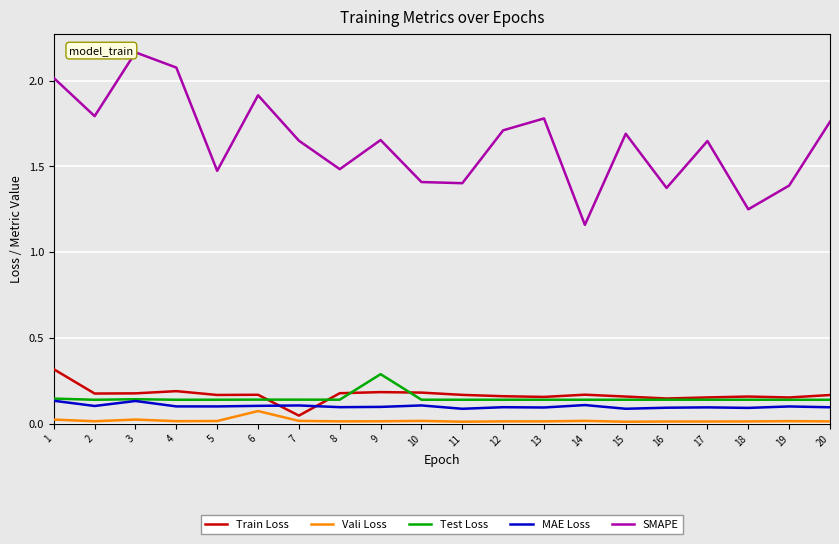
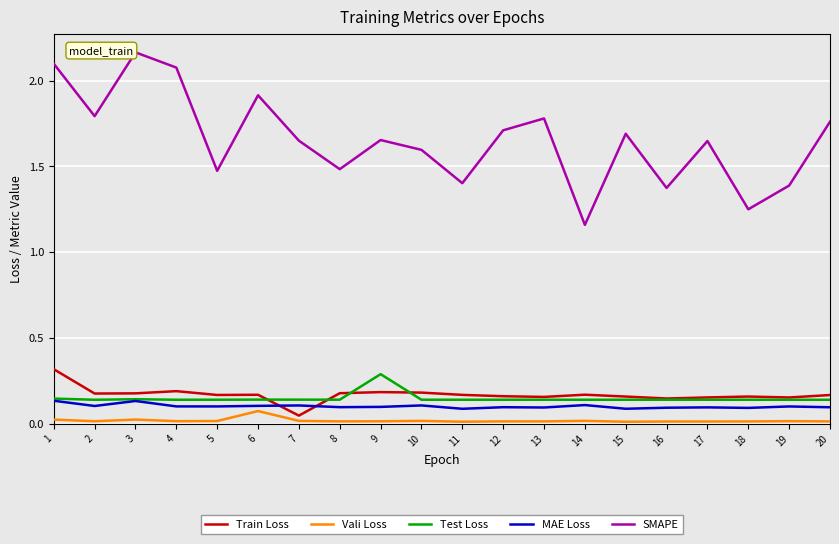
  {
    "Train Loss": {
      "1": 0.32,
      "2": 0.18,
      "3": 0.18,
      "4": 0.19,
      "5": 0.17,
      "6": 0.17,
      "7": 0.05,
      "8": 0.18,
      "9": 0.18,
      "10": 0.18,
      "11": 0.17,
      "12": 0.16,
      "13": 0.16,
      "14": 0.17,
      "15": 0.16,
      "18": 0.16,
      "20": 0.17
    },
    "Vali Loss": {
      "1": 0.02,
      "2": 0.01,
      "3": 0.02,
      "4": 0.02,
      "5": 0.02,
      "6": 0.07,
      "7": 0.02,
      "8": 0.01,
      "9": 0.01,
      "10": 0.02,
      "11": 0.01,
      "12": 0.01,
      "13": 0.01,
      "14": 0.02,
      "15": 0.01,
      "16": 0.01,
      "17": 0.01,
      "18": 0.01,
      "19": 0.02,
      "20": 0.01
    },
    "Test Loss": {
      "2": 0.14,
      "4": 0.14,
      "5": 0.14,
      "6": 0.14,
      "7": 0.14,
      "8": 0.14,
      "9": 0.29,
      "10": 0.14,
      "11": 0.14,
      "12": 0.14,
      "13": 0.14,
      "14": 0.14,
      "15": 0.14,
      "18": 0.14,
      "20": 0.14
    },
    "MAE Loss": {
      "2": 0.10,
      "4": 0.10,
      "5": 0.10,
      "6": 0.10,
      "7": 0.11,
      "8": 0.10,
      "9": 0.10,
      "10": 0.11,
      "11": 0.09,
      "12": 0.10,
      "13": 0.09,
      "14": 0.11,
      "15": 0.09,
      "16": 0.09,
      "17": 0.10,
      "18": 0.09,
      "19": 0.10,
      "20": 0.10
    },
    "SMAPE": {
-     "1": 2.02,
+     "1": 2.10,
      "2": 1.79,
      "4": 2.08,
      "5": 1.47,
      "6": 1.92,
      "7": 1.65,
      "8": 1.48,
      "9": 1.65,
-     "10": 1.41,
+     "10": 1.60,
      "11": 1.40,
      "12": 1.71,
      "13": 1.78,
      "14": 1.16,
      "15": 1.69,
      "16": 1.37,
      "17": 1.65,
      "18": 1.25,
      "19": 1.39,
      "20": 1.76
    }
  }
